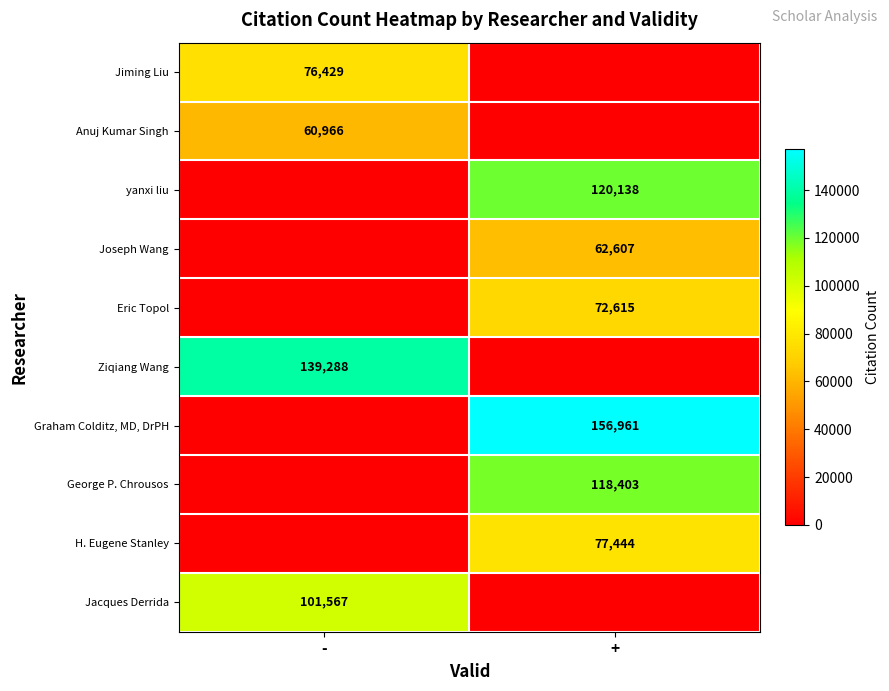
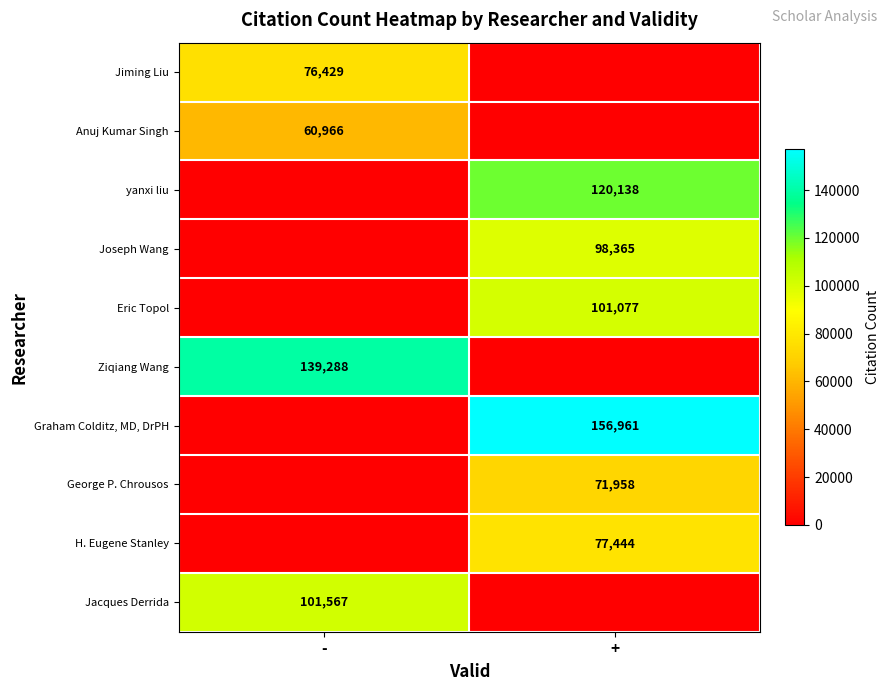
  {
    "Jiming Liu": {
      "-": "76,429"
    },
    "Anuj Kumar Singh": {
      "-": "60,966"
    },
    "yanxi liu": {
      "+": "120,138"
    },
    "Joseph Wang": {
-     "+": "62,607"
+     "+": "98,365"
    },
    "Eric Topol": {
-     "+": "72,615"
+     "+": "101,077"
    },
    "Ziqiang Wang": {
      "-": "139,288"
    },
    "Graham Colditz, MD, DrPH": {
      "+": "156,961"
    },
    "George P. Chrousos": {
-     "+": "118,403"
+     "+": "71,958"
    },
    "H. Eugene Stanley": {
      "+": "77,444"
    },
    "Jacques Derrida": {
      "-": "101,567"
    }
  }
